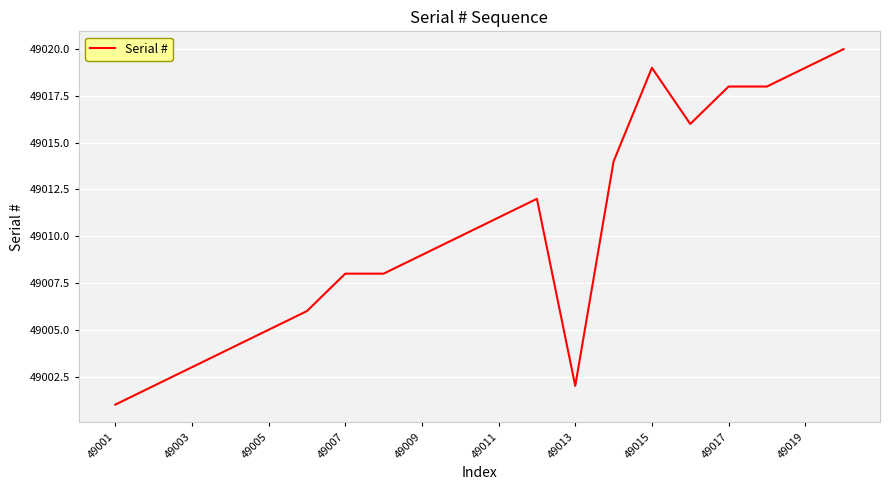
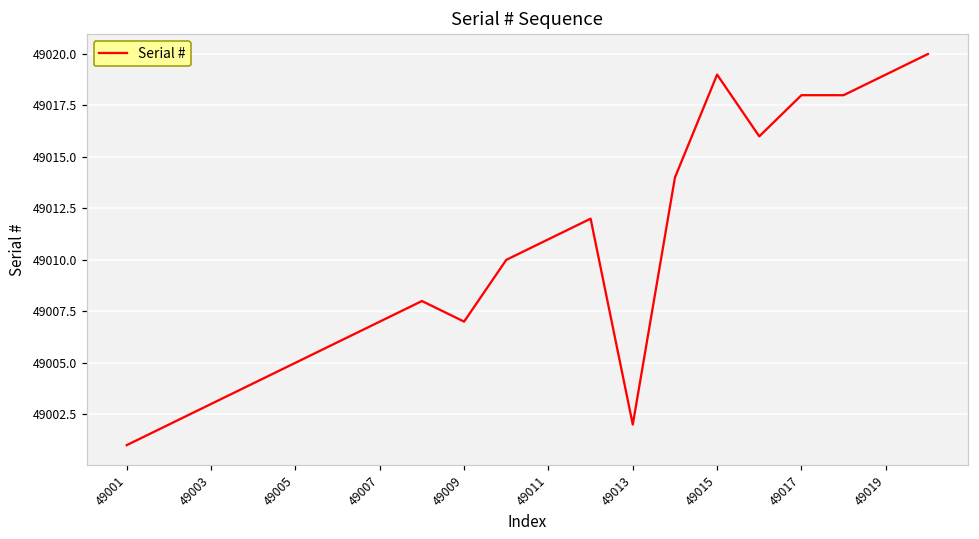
  {
    "49001": 49001,
    "49003": 49003,
    "49005": 49005,
-   "49007": 49008,
-   "49009": 49009,
+   "49007": 49007,
+   "49009": 49007,
    "49011": 49011,
    "49013": 49002,
    "49015": 49019,
    "49017": 49018,
    "49019": 49019
  }
